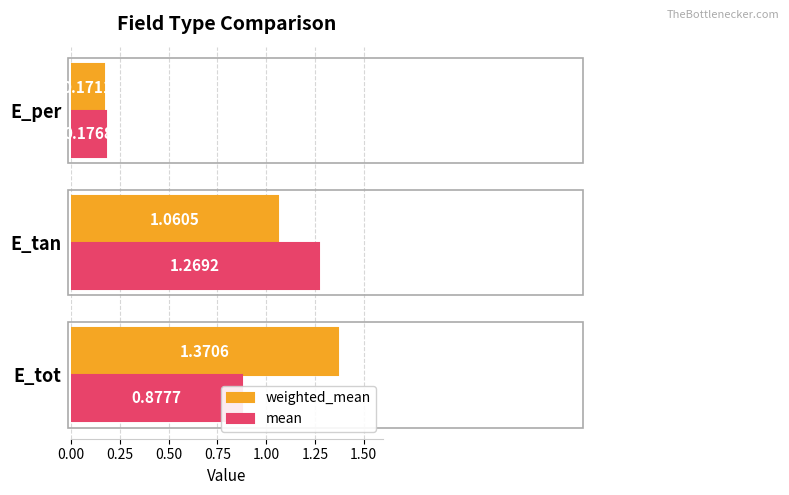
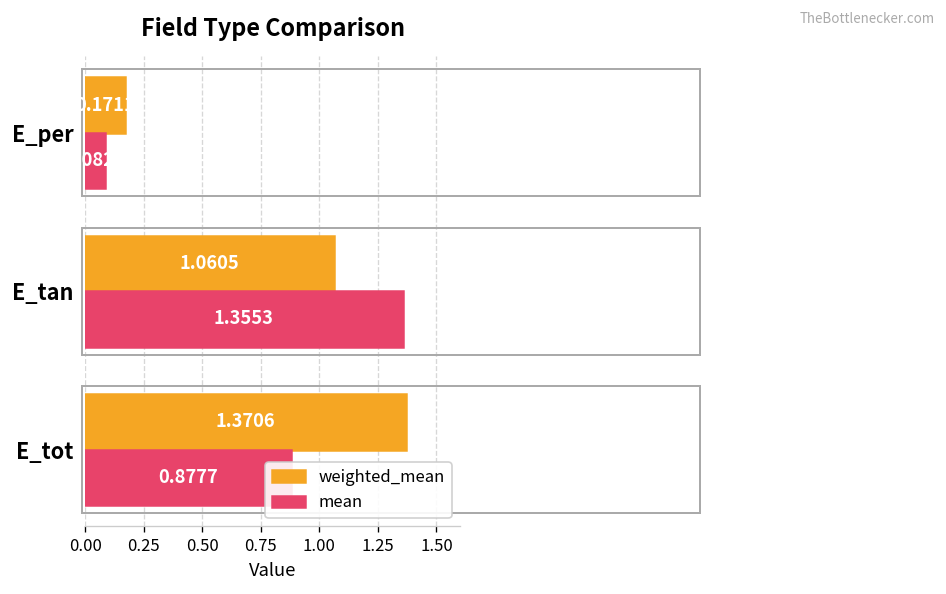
  {
    "weighted_mean": {
      "E_per": 0.1711,
      "E_tan": 1.0605,
      "E_tot": 1.3706
    },
    "mean": {
-     "E_per": 0.18,
-     "E_tan": 1.2692
+     "E_per": 0.08,
+     "E_tan": 1.3553
    }
  }
